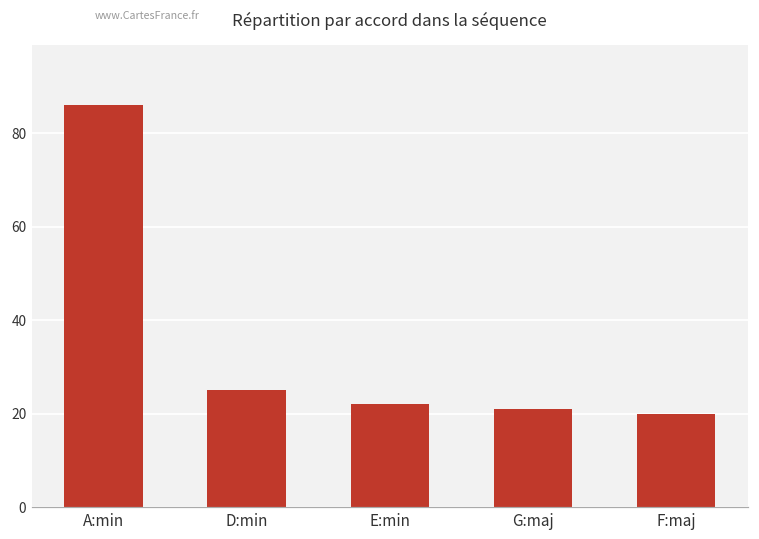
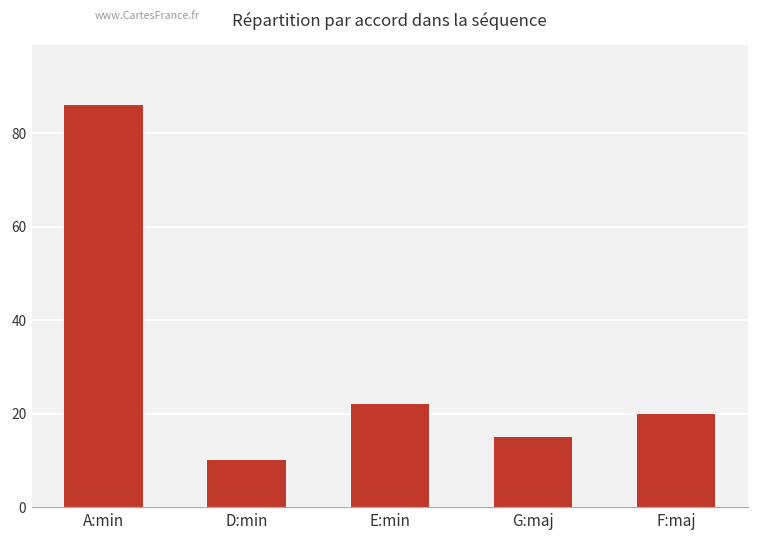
  {
    "A:min": 86,
-   "D:min": 25,
+   "D:min": 10,
    "E:min": 22,
-   "G:maj": 21,
+   "G:maj": 15,
    "F:maj": 20
  }
